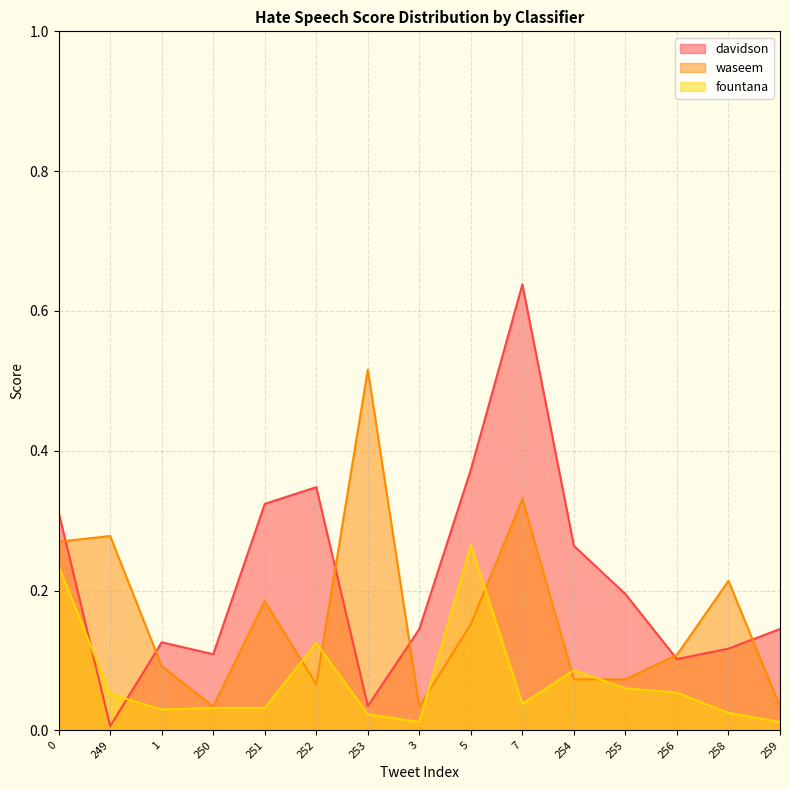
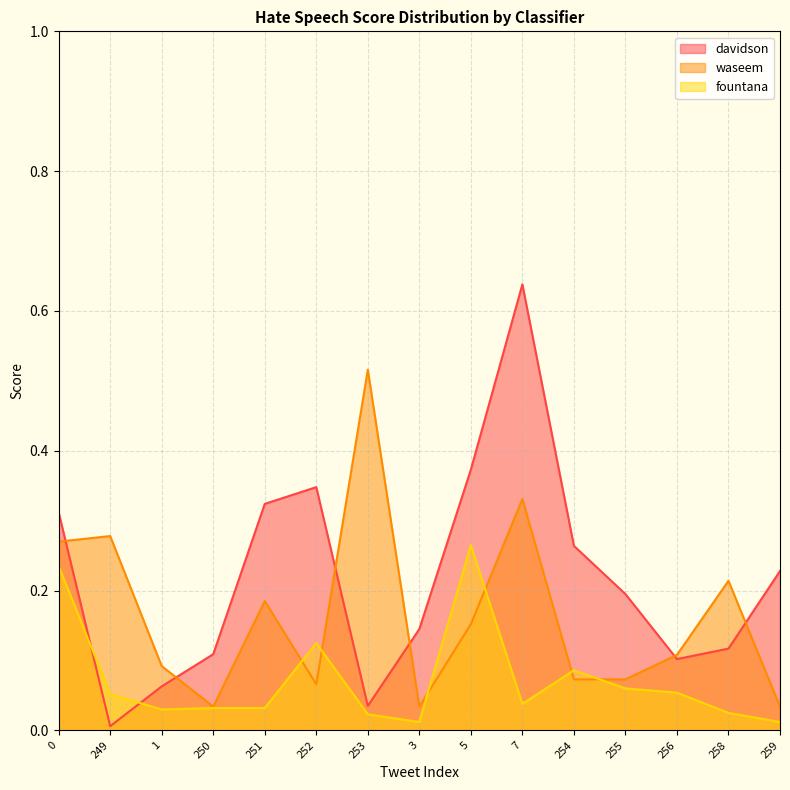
  {
    "davidson": {
      "0": 0.31,
      "249": 0.01,
-     "1": 0.13,
+     "1": 0.06,
      "250": 0.11,
      "251": 0.32,
      "252": 0.35,
      "253": 0.04,
      "3": 0.15,
      "5": 0.37,
      "7": 0.64,
      "254": 0.26,
      "255": 0.20,
      "256": 0.10,
      "258": 0.12,
-     "259": 0.15
+     "259": 0.23
    }
  }
